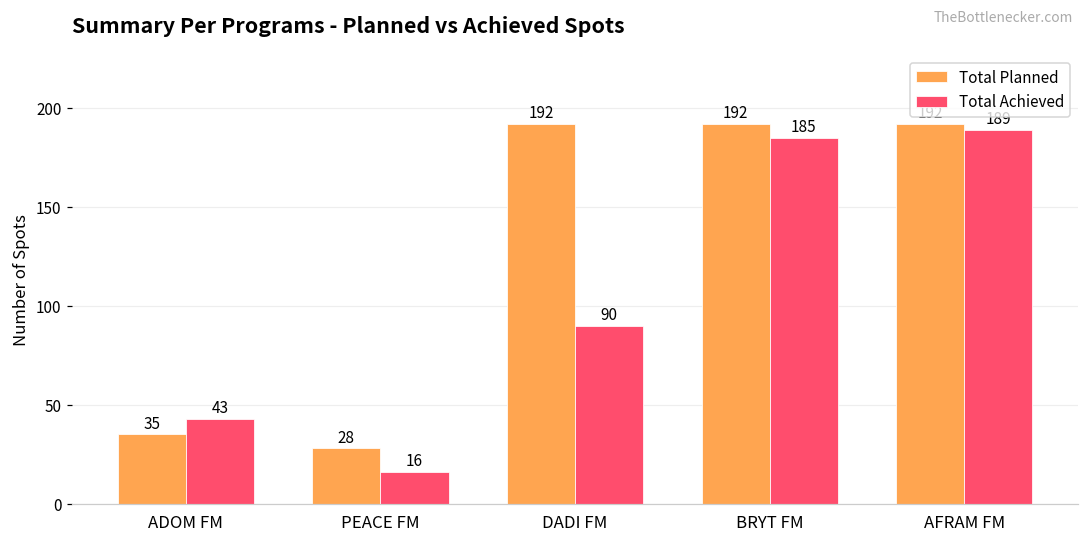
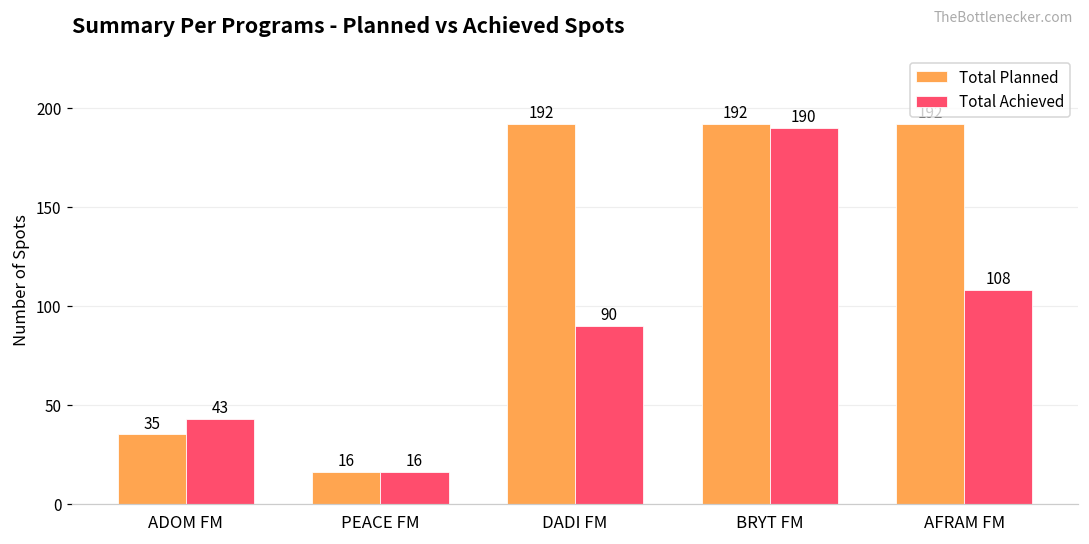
  {
    "Total Planned": {
      "ADOM FM": 35,
-     "PEACE FM": 28,
+     "PEACE FM": 16,
      "DADI FM": 192,
      "BRYT FM": 192
    },
    "Total Achieved": {
      "ADOM FM": 43,
      "PEACE FM": 16,
      "DADI FM": 90,
-     "BRYT FM": 185,
-     "AFRAM FM": 189
+     "BRYT FM": 190,
+     "AFRAM FM": 108
    }
  }
